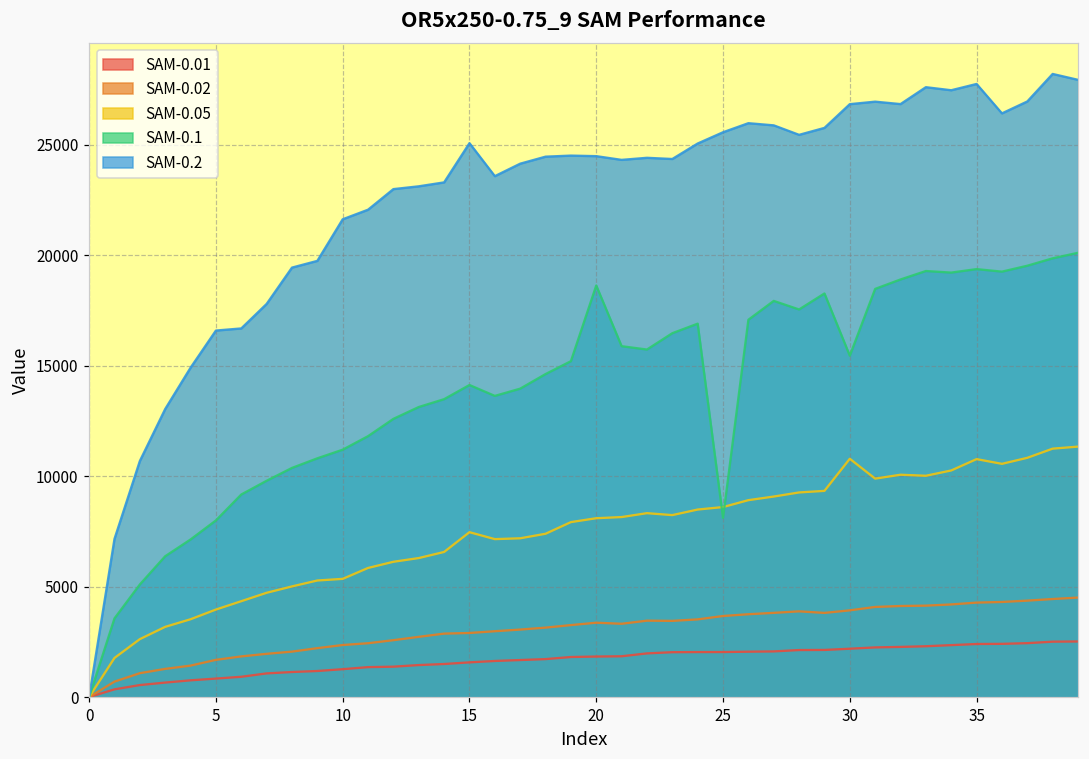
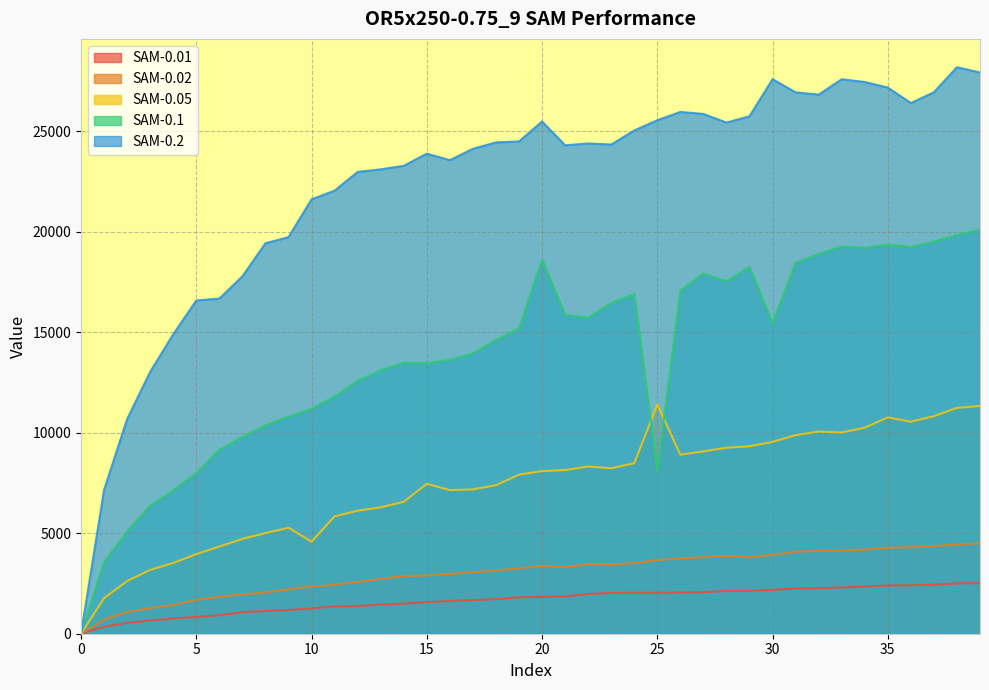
  {
    "SAM-0.05": {
      "5": 4000,
-     "10": 5300,
+     "10": 4600,
      "15": 7500,
      "20": 8100,
-     "25": 8600,
-     "30": 10800,
+     "25": 11400,
+     "30": 9500,
      "35": 10800
    },
    "SAM-0.1": {
      "5": 8000,
      "10": 11200,
-     "15": 14100,
+     "15": 13500,
      "20": 18600,
      "25": 8100,
      "30": 15400,
      "35": 19400
    },
    "SAM-0.2": {
      "5": 16600,
      "10": 21600,
-     "15": 25100,
-     "20": 24500,
+     "15": 23900,
+     "20": 25500,
      "25": 25600,
-     "30": 26800,
-     "35": 27700
+     "30": 27600,
+     "35": 27200
    }
  }
